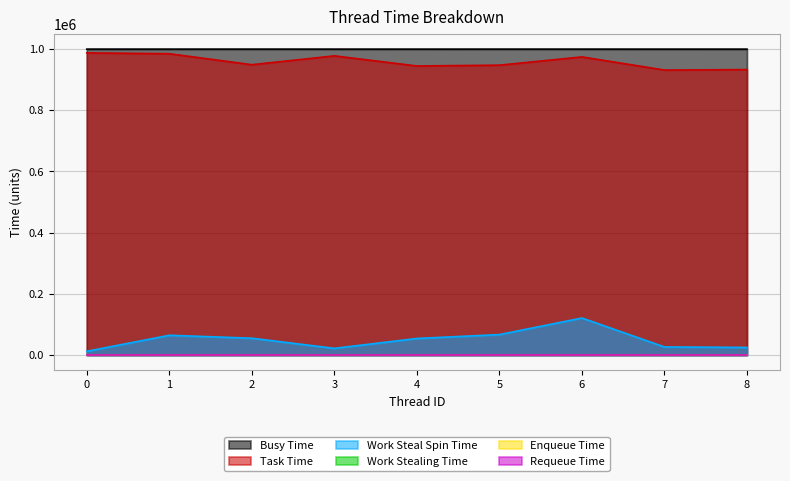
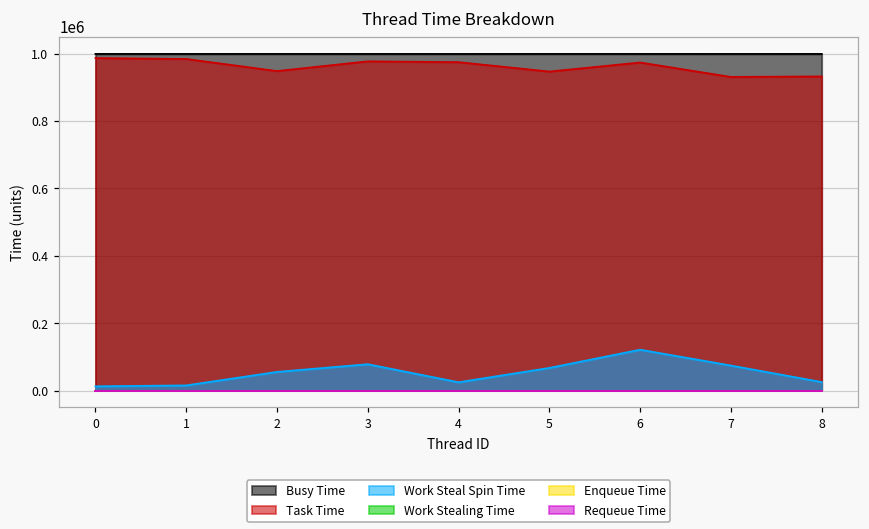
  {
    "Busy Time": {
      "0": 1000000,
      "1": 1000000,
      "2": 1000000,
      "3": 1000000,
      "4": 1000000,
      "5": 1000000,
      "6": 1000000,
      "7": 1000000,
      "8": 1000000
    },
    "Task Time": {
      "0": 990000,
      "1": 980000,
      "2": 950000,
      "3": 980000,
-     "4": 940000,
+     "4": 970000,
      "5": 950000,
      "6": 970000,
      "7": 930000,
      "8": 930000
    },
    "Work Steal Spin Time": {
      "0": 10000,
-     "1": 60000,
+     "1": 20000,
      "2": 60000,
-     "3": 20000,
-     "4": 50000,
+     "3": 80000,
+     "4": 20000,
      "5": 70000,
      "6": 120000,
-     "7": 30000,
+     "7": 70000,
      "8": 30000
    },
    "Requeue Time": {
      "0": 0,
      "1": 0,
      "2": 0,
      "3": 0,
      "4": 0,
      "5": 0,
      "6": 0,
      "7": 0,
      "8": 0
    }
  }
